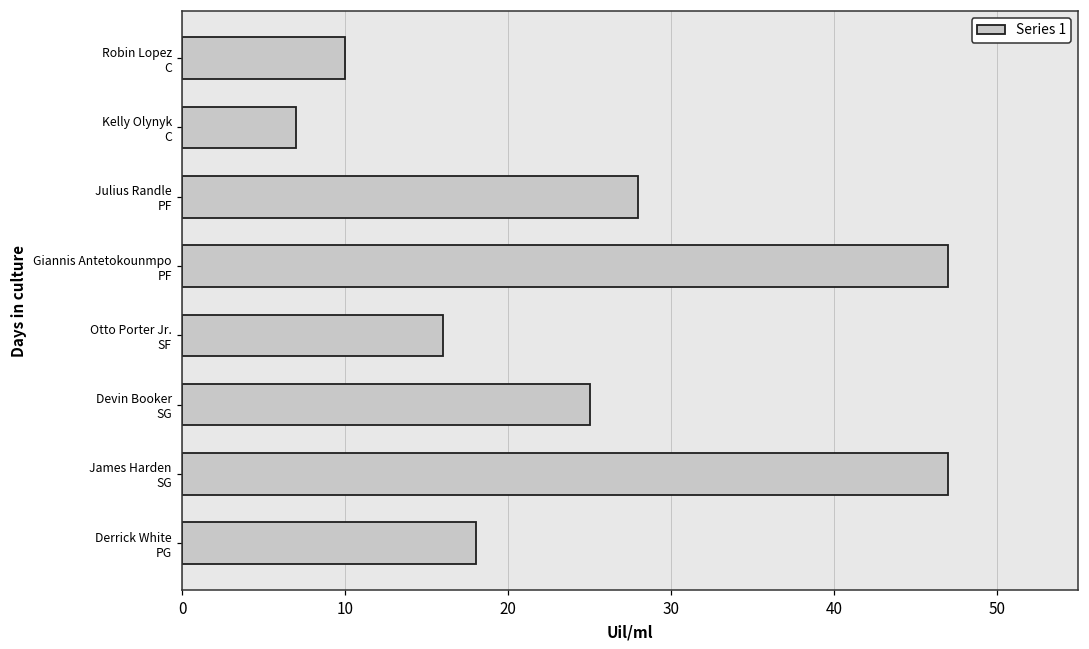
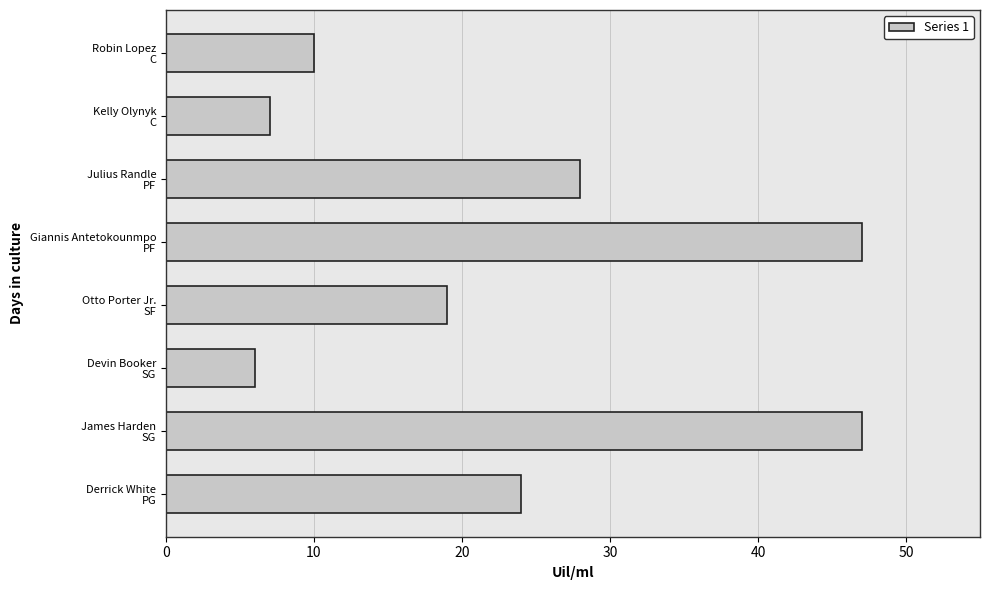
  {
    "Robin Lopez C": 10,
    "Kelly Olynyk C": 7,
    "Julius Randle PF": 28,
    "Giannis Antetokounmpo PF": 47,
-   "Otto Porter Jr. SF": 16,
-   "Devin Booker SG": 25,
+   "Otto Porter Jr. SF": 19,
+   "Devin Booker SG": 6,
    "James Harden SG": 47,
-   "Derrick White PG": 18
+   "Derrick White PG": 24
  }
